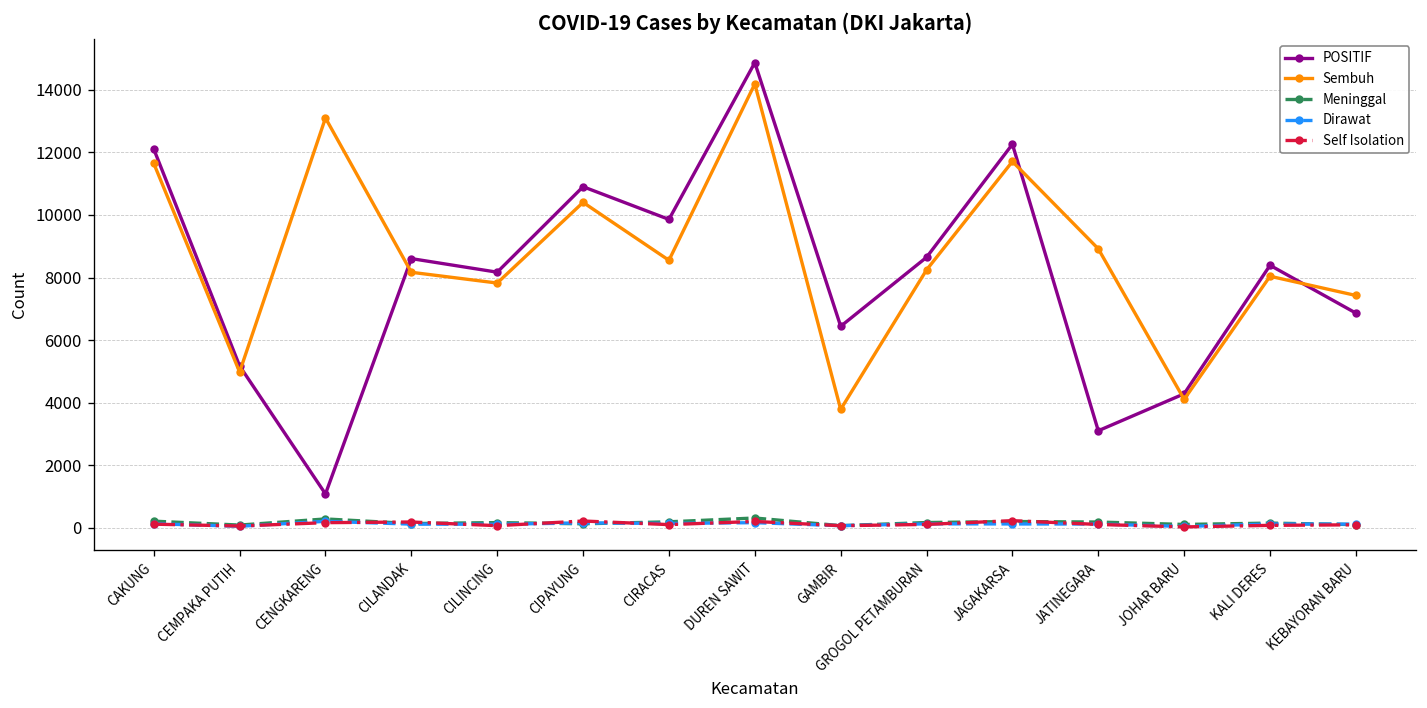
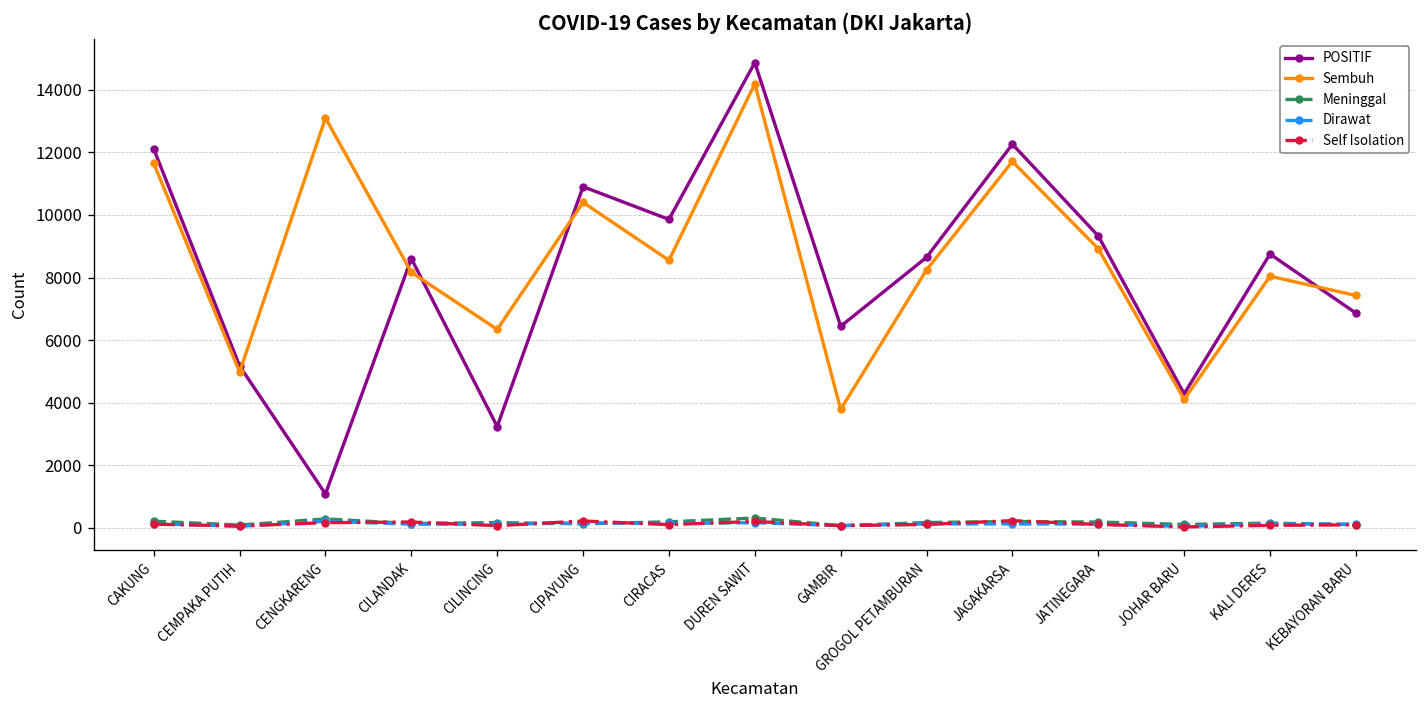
  {
    "POSITIF": {
      "CAKUNG": 12100,
      "CEMPAKA PUTIH": 5200,
      "CENGKARENG": 1100,
      "CILANDAK": 8600,
-     "CILINCING": 8200,
+     "CILINCING": 3200,
      "CIPAYUNG": 10900,
      "CIRACAS": 9900,
      "DUREN SAWIT": 14900,
      "GAMBIR": 6400,
      "GROGOL PETAMBURAN": 8600,
      "JAGAKARSA": 12300,
-     "JATINEGARA": 3100,
+     "JATINEGARA": 9300,
      "JOHAR BARU": 4300,
-     "KALI DERES": 8400,
+     "KALI DERES": 8700,
      "KEBAYORAN BARU": 6900
    },
    "Sembuh": {
      "CAKUNG": 11700,
      "CEMPAKA PUTIH": 5000,
      "CENGKARENG": 13100,
      "CILANDAK": 8200,
-     "CILINCING": 7800,
+     "CILINCING": 6300,
      "CIPAYUNG": 10400,
      "CIRACAS": 8600,
      "DUREN SAWIT": 14200,
      "GAMBIR": 3800,
      "GROGOL PETAMBURAN": 8200,
      "JAGAKARSA": 11700,
      "JATINEGARA": 8900,
      "JOHAR BARU": 4100,
      "KALI DERES": 8000,
      "KEBAYORAN BARU": 7400
    },
    "Meninggal": {
      "DUREN SAWIT": 300
    }
  }
